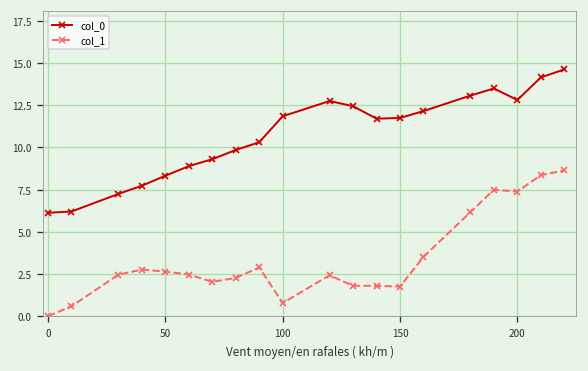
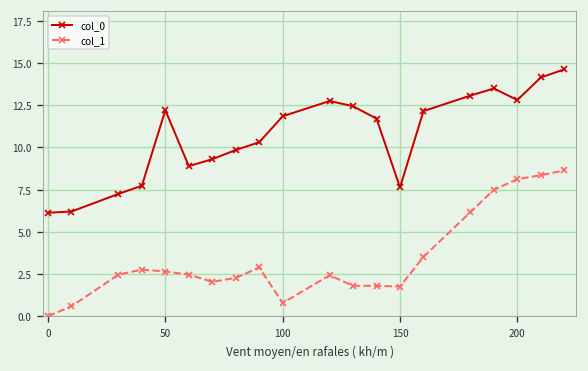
  {
    "col_0": {
      "0": 6.1,
-     "50": 8.3,
+     "50": 12.2,
      "100": 11.9,
-     "150": 11.8,
+     "150": 7.6,
      "200": 12.8
    },
    "col_1": {
      "0": 0.0,
      "50": 2.6,
      "100": 0.8,
      "150": 1.8,
-     "200": 7.4
+     "200": 8.1
    }
  }
